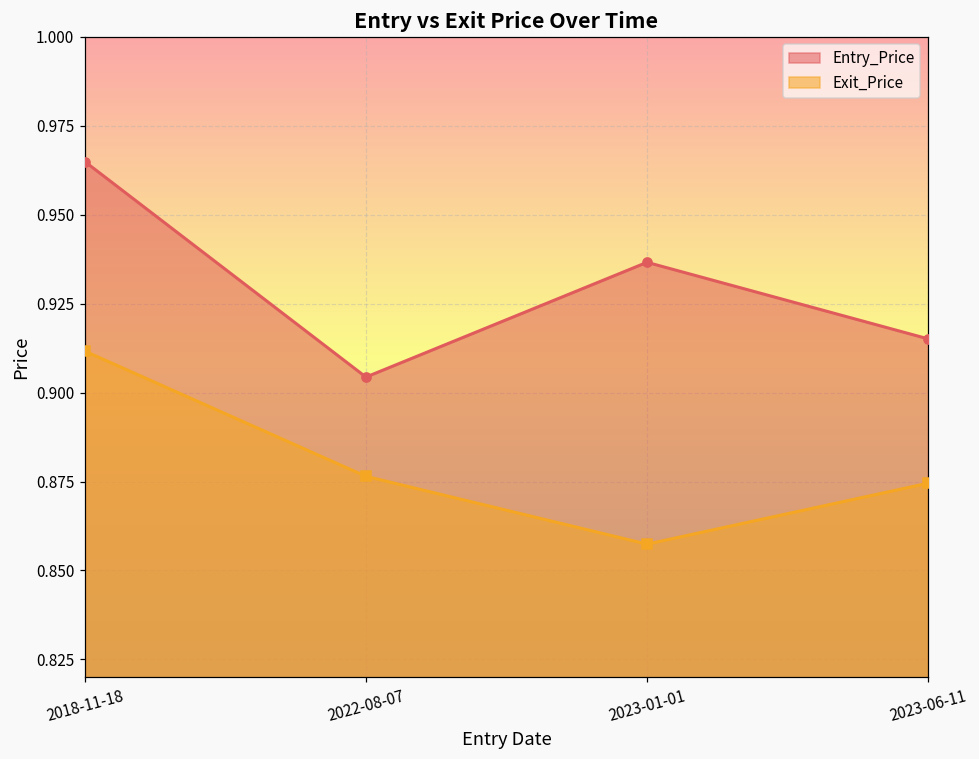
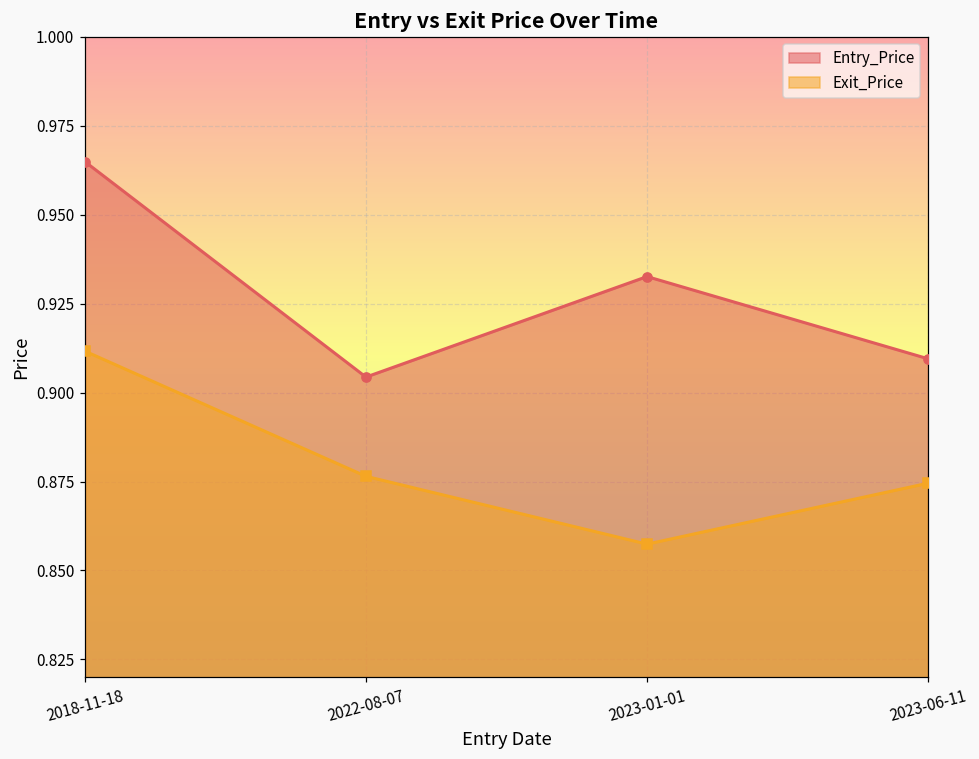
  {
    "Entry_Price": {
      "2018-11-18": 0.965,
      "2022-08-07": 0.904,
-     "2023-01-01": 0.937,
-     "2023-06-11": 0.915
+     "2023-01-01": 0.933,
+     "2023-06-11": 0.909
    },
    "Exit_Price": {
      "2018-11-18": 0.912,
      "2022-08-07": 0.876,
      "2023-01-01": 0.857,
      "2023-06-11": 0.875
    }
  }
